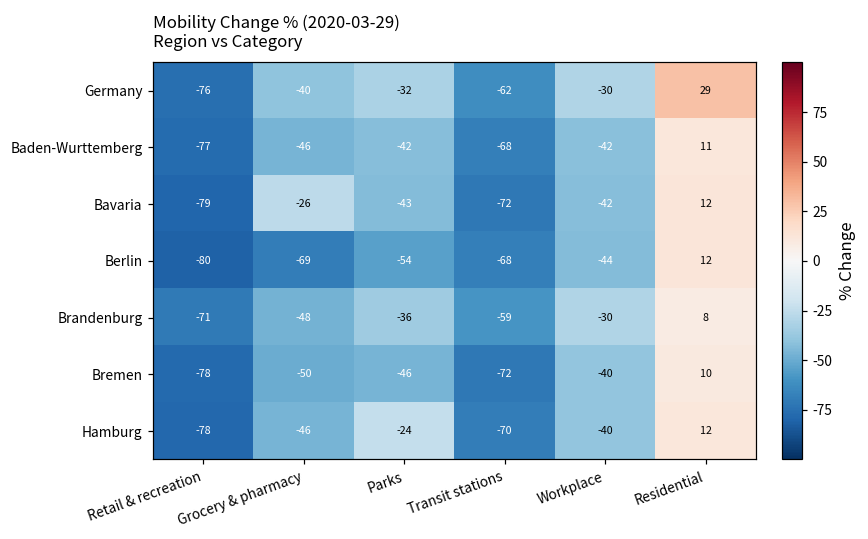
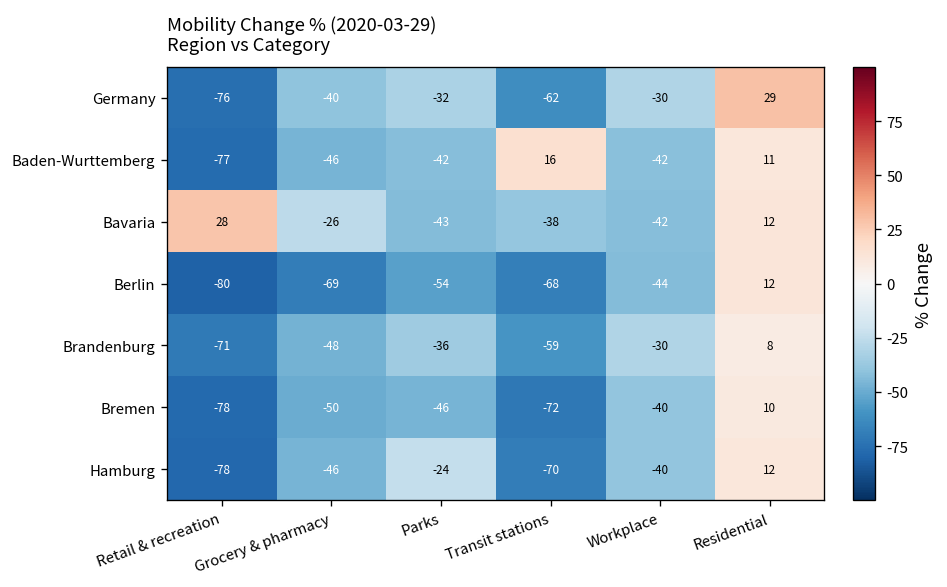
  {
    "Germany": {
      "Retail & recreation": -76,
      "Grocery & pharmacy": -40,
      "Parks": -32,
      "Transit stations": -62,
      "Workplace": -30,
      "Residential": 29
    },
    "Baden-Wurttemberg": {
      "Retail & recreation": -77,
      "Grocery & pharmacy": -46,
      "Parks": -42,
-     "Transit stations": -68,
+     "Transit stations": 16,
      "Workplace": -42,
      "Residential": 11
    },
    "Bavaria": {
-     "Retail & recreation": -79,
+     "Retail & recreation": 28,
      "Grocery & pharmacy": -26,
      "Parks": -43,
-     "Transit stations": -72,
+     "Transit stations": -38,
      "Workplace": -42,
      "Residential": 12
    },
    "Berlin": {
      "Retail & recreation": -80,
      "Grocery & pharmacy": -69,
      "Parks": -54,
      "Transit stations": -68,
      "Workplace": -44,
      "Residential": 12
    },
    "Brandenburg": {
      "Retail & recreation": -71,
      "Grocery & pharmacy": -48,
      "Parks": -36,
      "Transit stations": -59,
      "Workplace": -30,
      "Residential": 8
    },
    "Bremen": {
      "Retail & recreation": -78,
      "Grocery & pharmacy": -50,
      "Parks": -46,
      "Transit stations": -72,
      "Workplace": -40,
      "Residential": 10
    },
    "Hamburg": {
      "Retail & recreation": -78,
      "Grocery & pharmacy": -46,
      "Parks": -24,
      "Transit stations": -70,
      "Workplace": -40,
      "Residential": 12
    }
  }
